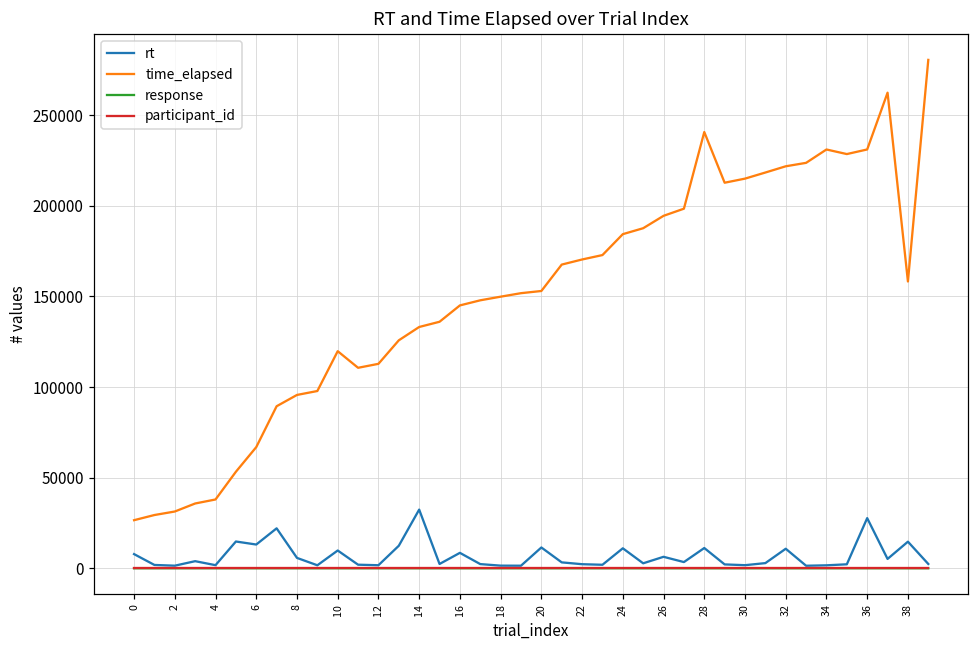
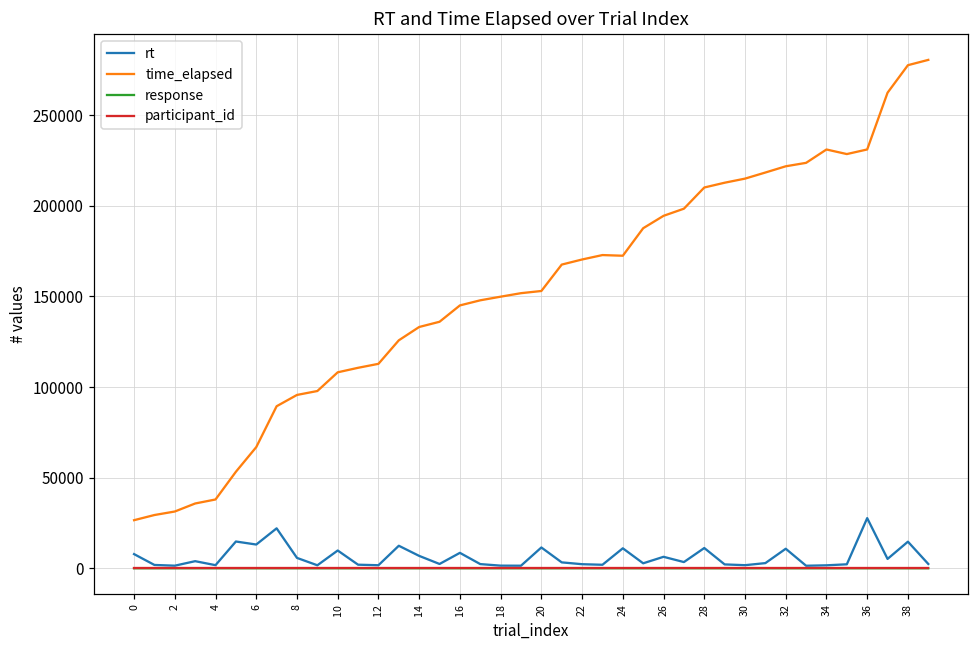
  {
    "rt": {
      "0": 8000,
      "4": 2000,
      "6": 13000,
      "8": 6000,
      "10": 10000,
      "12": 2000,
-     "14": 32000,
+     "14": 7000,
      "16": 9000,
      "20": 11000,
      "22": 2000,
      "24": 11000,
      "26": 6000,
      "28": 11000,
      "30": 2000,
      "32": 11000,
      "34": 2000,
      "36": 28000,
      "38": 15000
    },
    "time_elapsed": {
      "0": 27000,
      "2": 31000,
      "4": 38000,
      "6": 67000,
      "8": 96000,
-     "10": 120000,
+     "10": 108000,
      "12": 113000,
      "14": 133000,
      "16": 145000,
      "18": 150000,
      "20": 153000,
      "22": 170000,
-     "24": 184000,
+     "24": 172000,
      "26": 194000,
-     "28": 241000,
+     "28": 210000,
      "30": 215000,
      "32": 222000,
      "34": 231000,
      "36": 231000,
-     "38": 158000
+     "38": 278000
    }
  }
